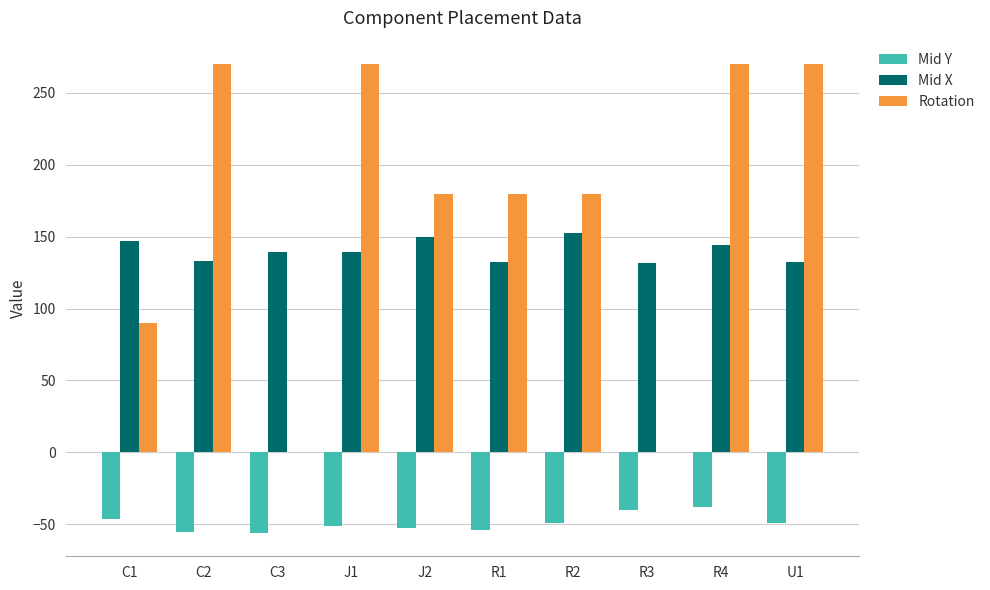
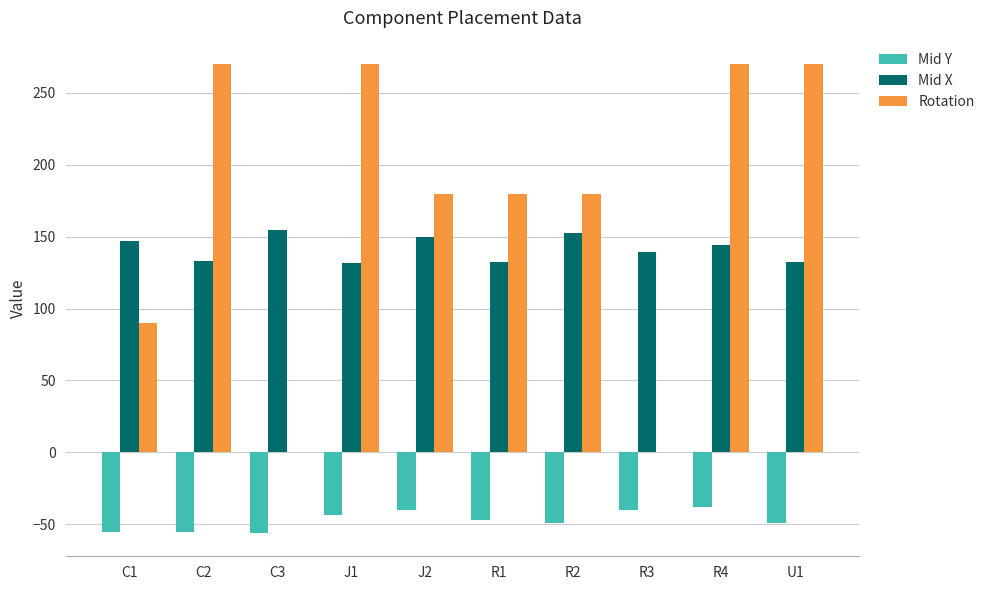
  {
    "Mid Y": {
-     "C1": -46,
+     "C1": -56,
      "C2": -56,
      "C3": -56,
-     "J1": -52,
-     "J2": -53,
-     "R1": -54,
+     "J1": -44,
+     "J2": -40,
+     "R1": -47,
      "R2": -49,
      "R3": -40,
      "R4": -38,
      "U1": -50
    },
    "Mid X": {
      "C1": 147,
      "C2": 133,
-     "C3": 139,
-     "J1": 139,
+     "C3": 154,
+     "J1": 132,
      "J2": 150,
      "R1": 133,
      "R2": 152,
-     "R3": 132,
+     "R3": 139,
      "R4": 145,
      "U1": 133
    },
    "Rotation": {
      "C1": 90,
      "C2": 270,
      "C3": 0,
      "J1": 270,
      "J2": 180,
      "R1": 180,
      "R2": 180,
      "R3": 0,
      "R4": 270,
      "U1": 270
    }
  }
